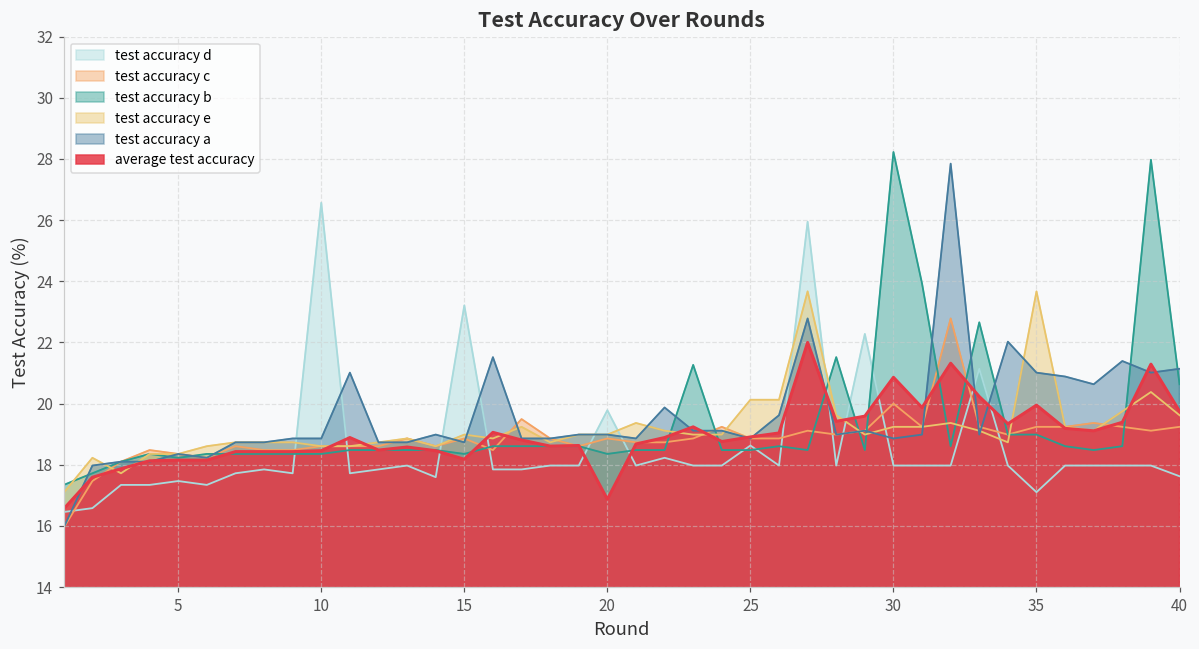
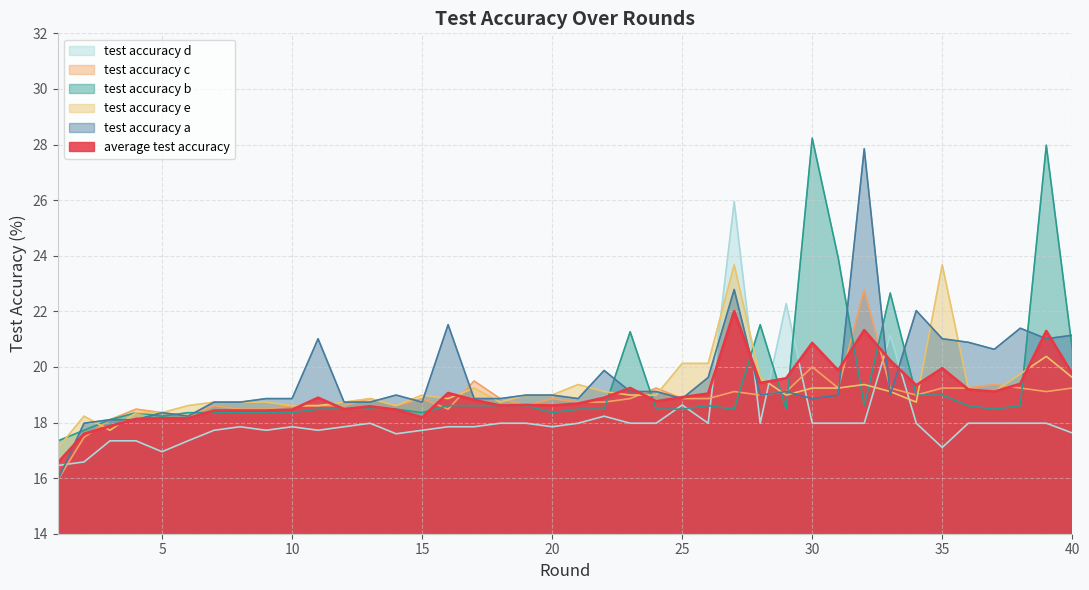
  {
    "test accuracy d": {
-     "5": 17.5,
-     "10": 26.6,
-     "15": 23.2,
-     "20": 19.8,
+     "5": 16.9,
+     "10": 17.8,
+     "15": 17.7,
+     "20": 17.8,
      "25": 18.6,
      "30": 18.0,
      "35": 17.1,
      "40": 17.6
    },
    "average test accuracy": {
      "10": 18.5,
      "15": 18.2,
-     "20": 16.9,
+     "20": 18.6,
      "30": 20.9,
      "35": 20.0,
      "40": 19.8
    }
  }
